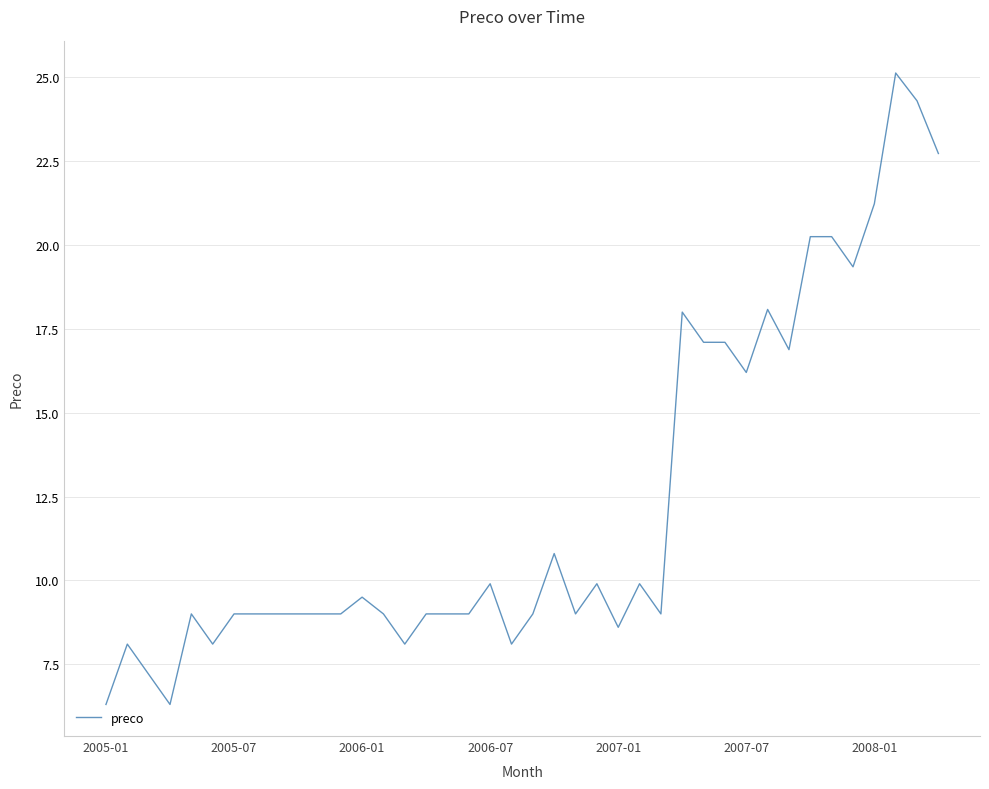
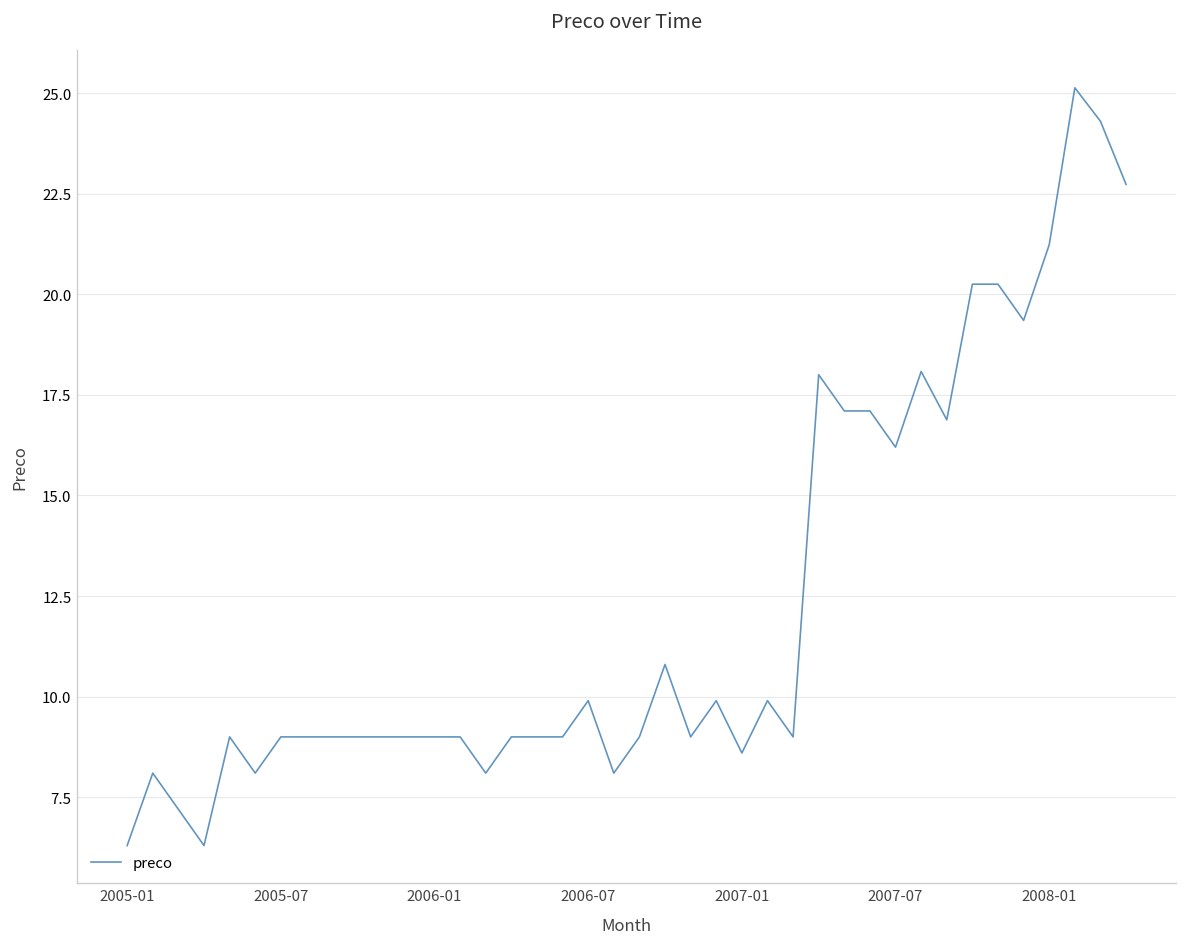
  {
    "2005-01": 6.3,
    "2005-07": 9.0,
-   "2006-01": 9.5,
+   "2006-01": 9.0,
    "2006-07": 9.9,
    "2007-01": 8.6,
    "2007-07": 16.2,
    "2008-01": 21.2
  }
